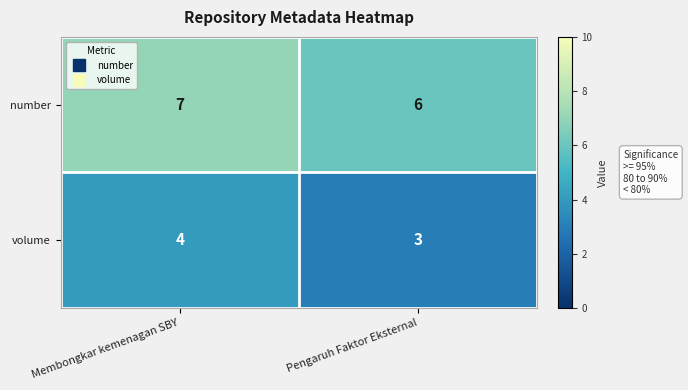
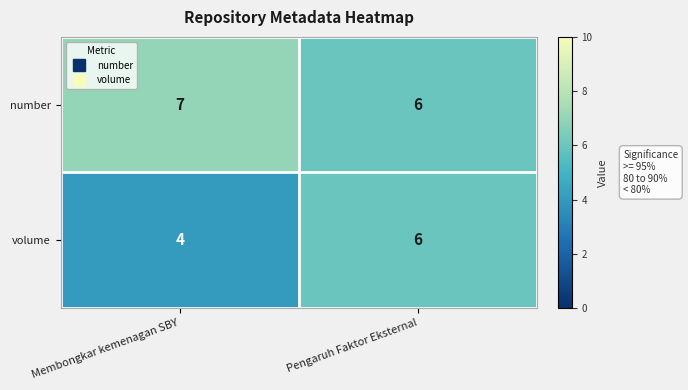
  {
    "number": {
      "Membongkar kemenagan SBY": 7,
      "Pengaruh Faktor Eksternal": 6
    },
    "volume": {
      "Membongkar kemenagan SBY": 4,
-     "Pengaruh Faktor Eksternal": 3
+     "Pengaruh Faktor Eksternal": 6
    }
  }
